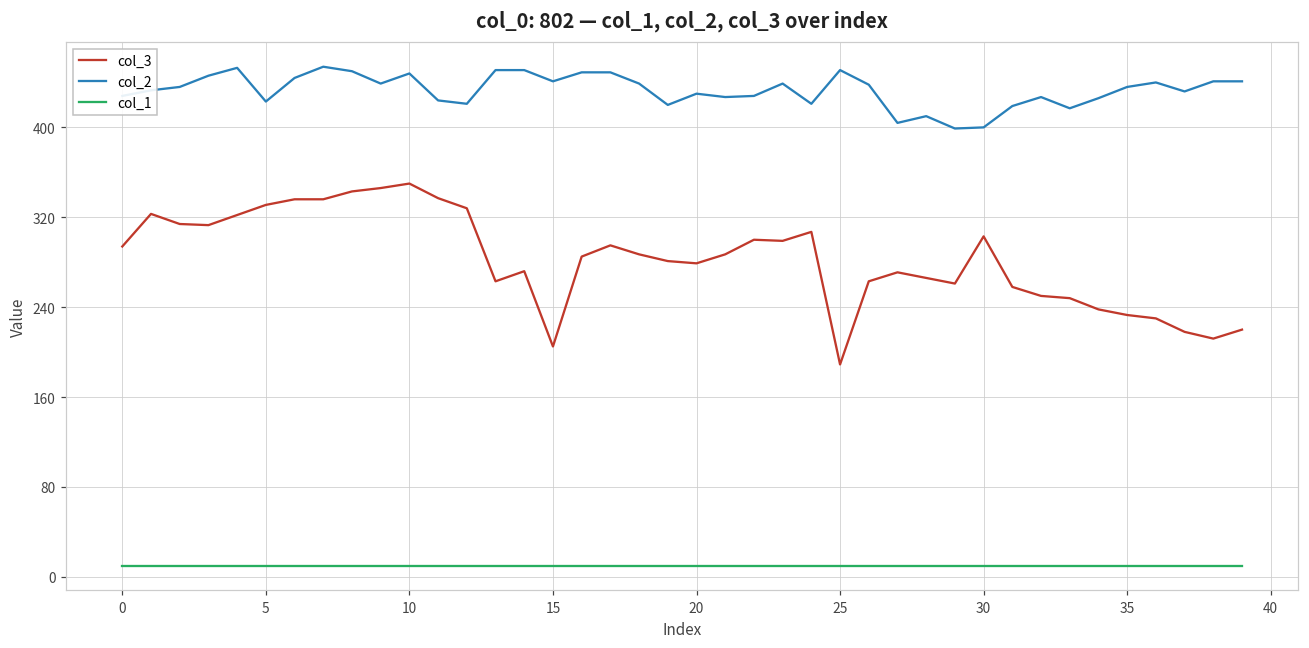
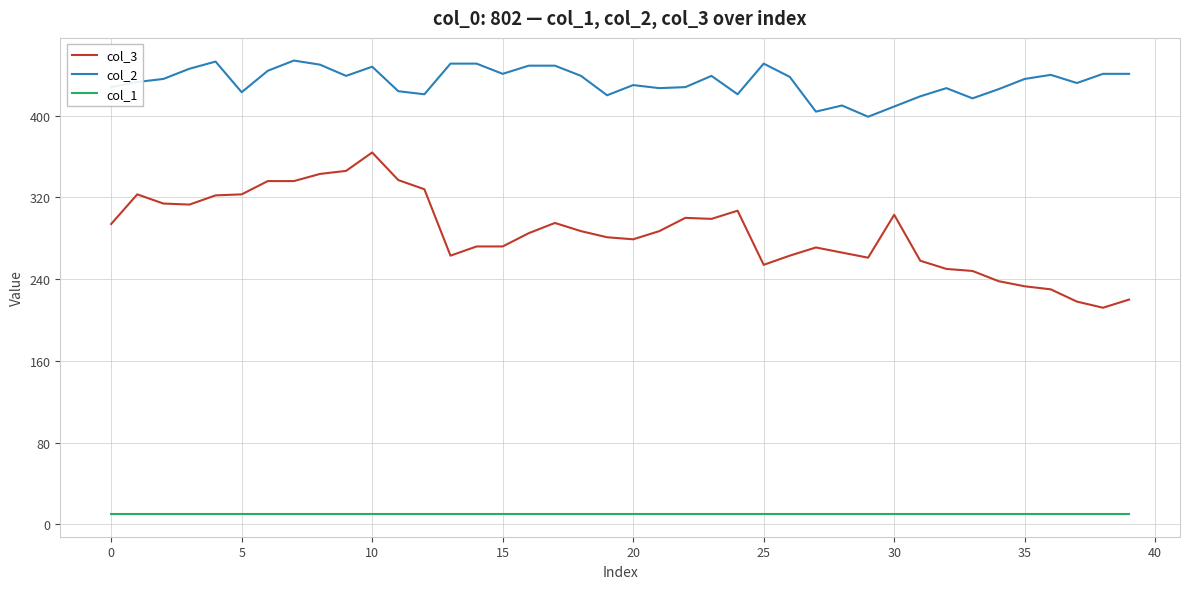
  {
    "col_3": {
      "0": 294,
-     "5": 331,
-     "10": 350,
-     "15": 205,
+     "5": 323,
+     "10": 364,
+     "15": 272,
      "20": 279,
-     "25": 189,
+     "25": 254,
      "30": 303,
      "35": 233
    },
    "col_2": {
      "5": 423,
      "10": 448,
      "15": 441,
      "20": 430,
      "25": 451,
-     "30": 400,
+     "30": 409,
      "35": 436
    },
    "col_1": {
      "0": 10,
      "5": 10,
      "10": 10,
      "15": 10,
      "20": 10,
      "25": 10,
      "30": 10,
      "35": 10
    }
  }
